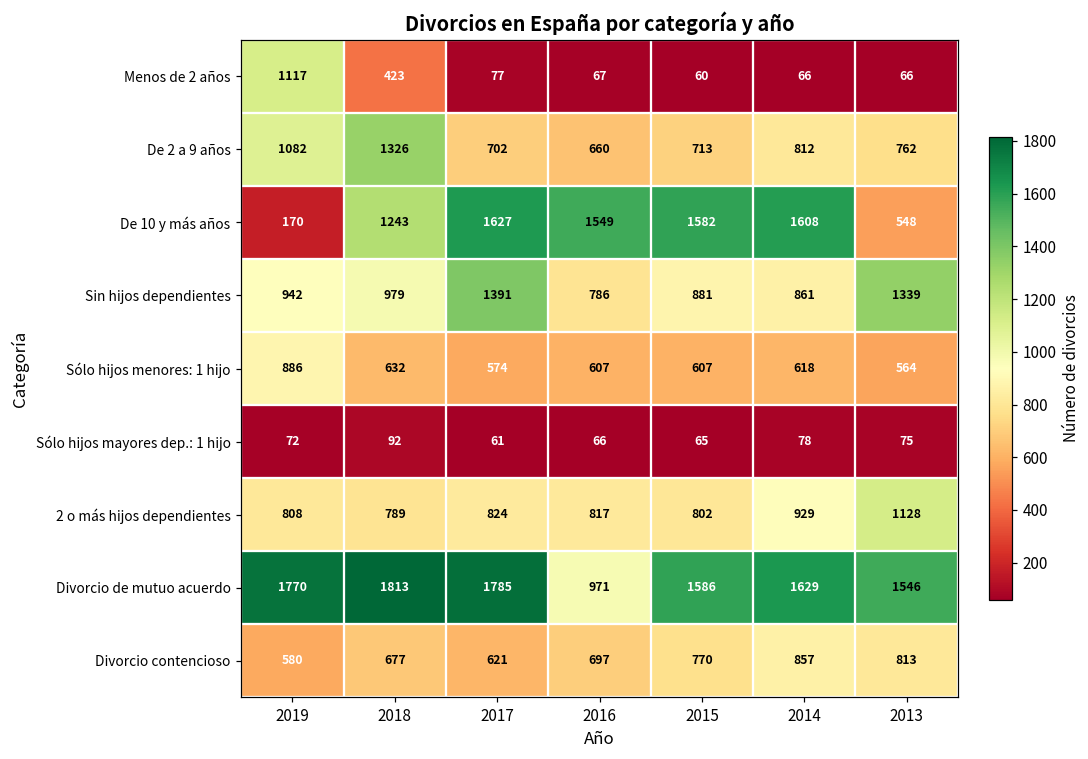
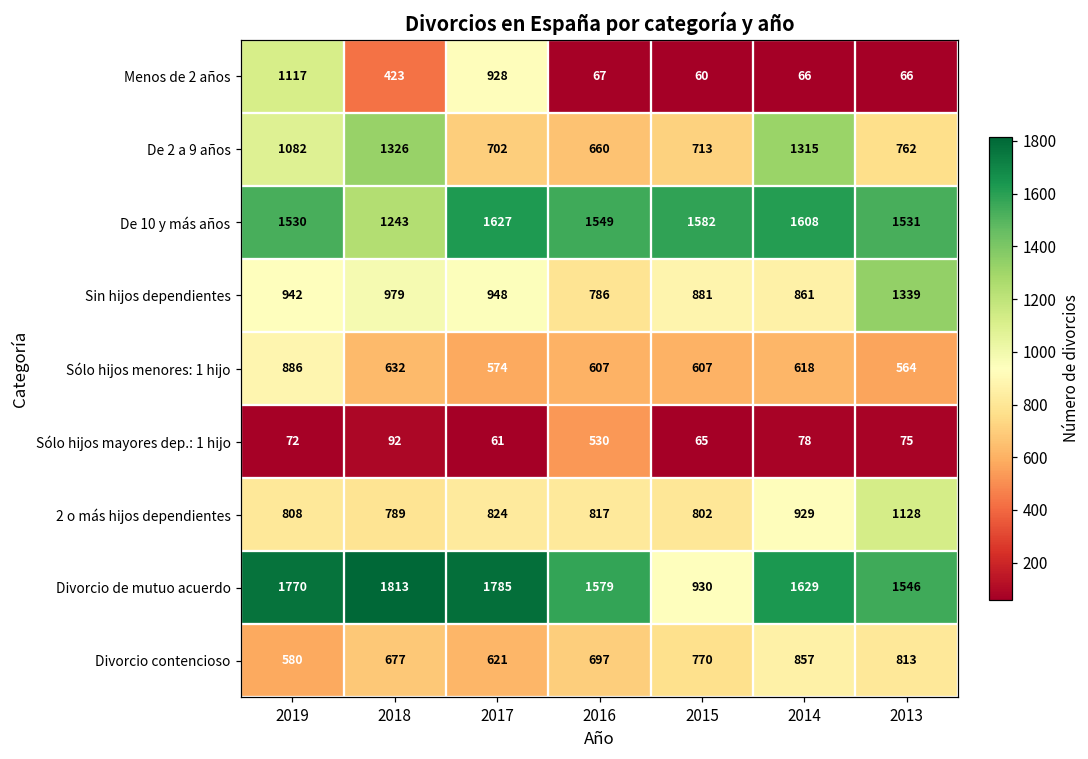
  {
    "Menos de 2 años": {
      "2019": 1117,
      "2018": 423,
-     "2017": 77,
+     "2017": 928,
      "2016": 67,
      "2015": 60,
      "2014": 66,
      "2013": 66
    },
    "De 2 a 9 años": {
      "2019": 1082,
      "2018": 1326,
      "2017": 702,
      "2016": 660,
      "2015": 713,
-     "2014": 812,
+     "2014": 1315,
      "2013": 762
    },
    "De 10 y más años": {
-     "2019": 170,
+     "2019": 1530,
      "2018": 1243,
      "2017": 1627,
      "2016": 1549,
      "2015": 1582,
      "2014": 1608,
-     "2013": 548
+     "2013": 1531
    },
    "Sin hijos dependientes": {
      "2019": 942,
      "2018": 979,
-     "2017": 1391,
+     "2017": 948,
      "2016": 786,
      "2015": 881,
      "2014": 861,
      "2013": 1339
    },
    "Sólo hijos menores: 1 hijo": {
      "2019": 886,
      "2018": 632,
      "2017": 574,
      "2016": 607,
      "2015": 607,
      "2014": 618,
      "2013": 564
    },
    "Sólo hijos mayores dep.: 1 hijo": {
      "2019": 72,
      "2018": 92,
      "2017": 61,
-     "2016": 66,
+     "2016": 530,
      "2015": 65,
      "2014": 78,
      "2013": 75
    },
    "2 o más hijos dependientes": {
      "2019": 808,
      "2018": 789,
      "2017": 824,
      "2016": 817,
      "2015": 802,
      "2014": 929,
      "2013": 1128
    },
    "Divorcio de mutuo acuerdo": {
      "2019": 1770,
      "2018": 1813,
      "2017": 1785,
-     "2016": 971,
-     "2015": 1586,
+     "2016": 1579,
+     "2015": 930,
      "2014": 1629,
      "2013": 1546
    },
    "Divorcio contencioso": {
      "2019": 580,
      "2018": 677,
      "2017": 621,
      "2016": 697,
      "2015": 770,
      "2014": 857,
      "2013": 813
    }
  }
